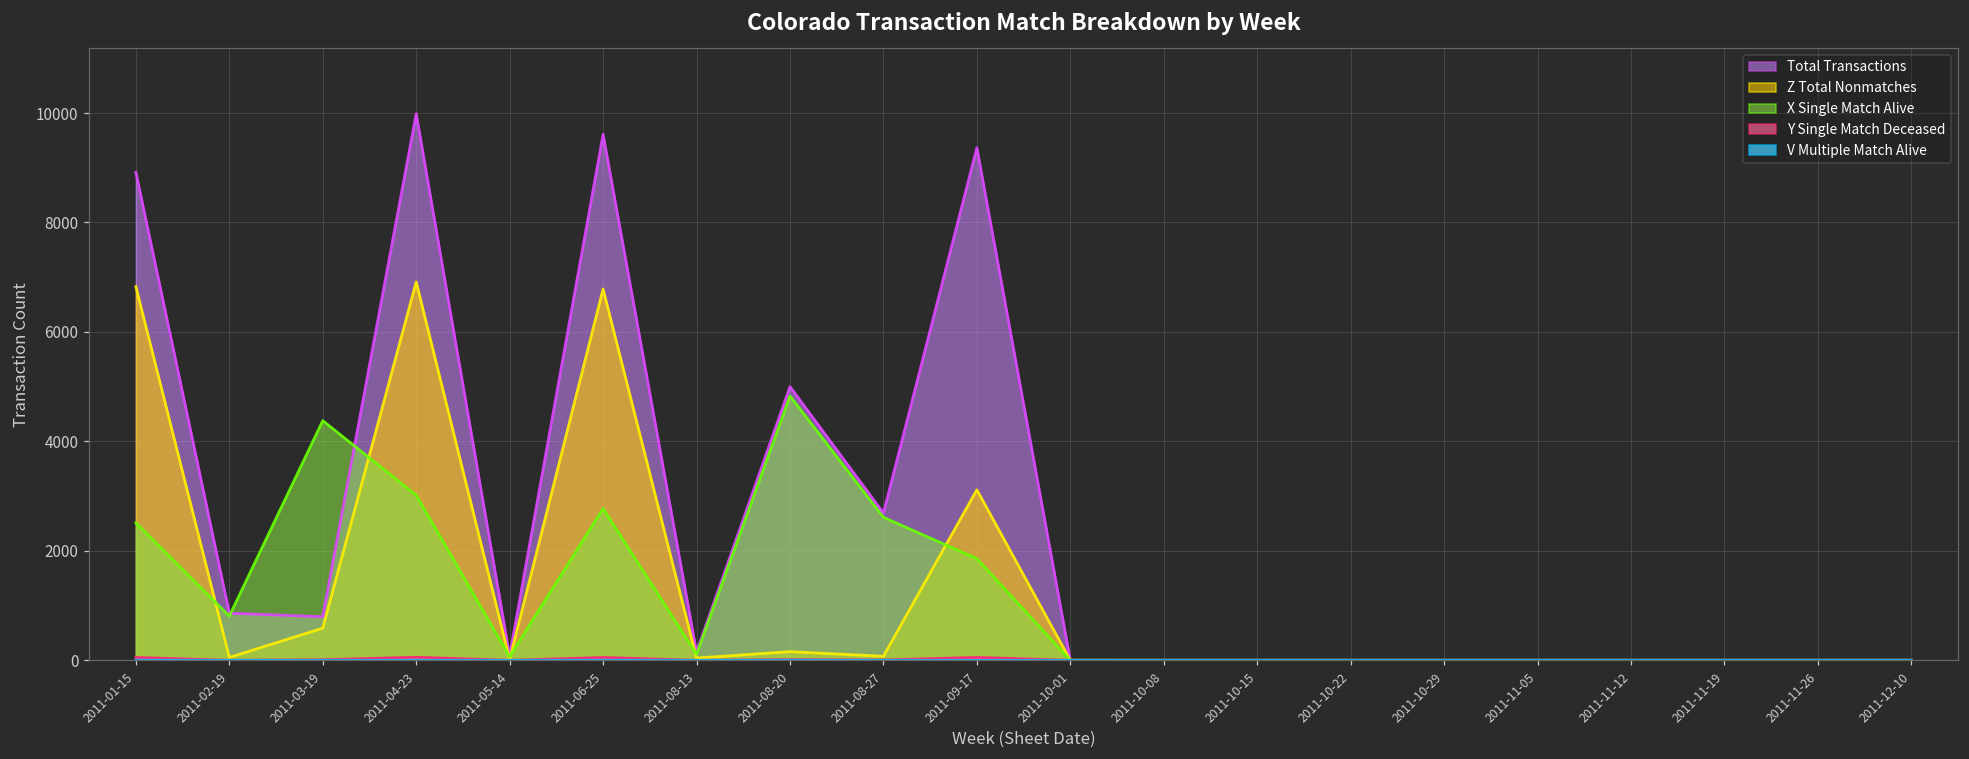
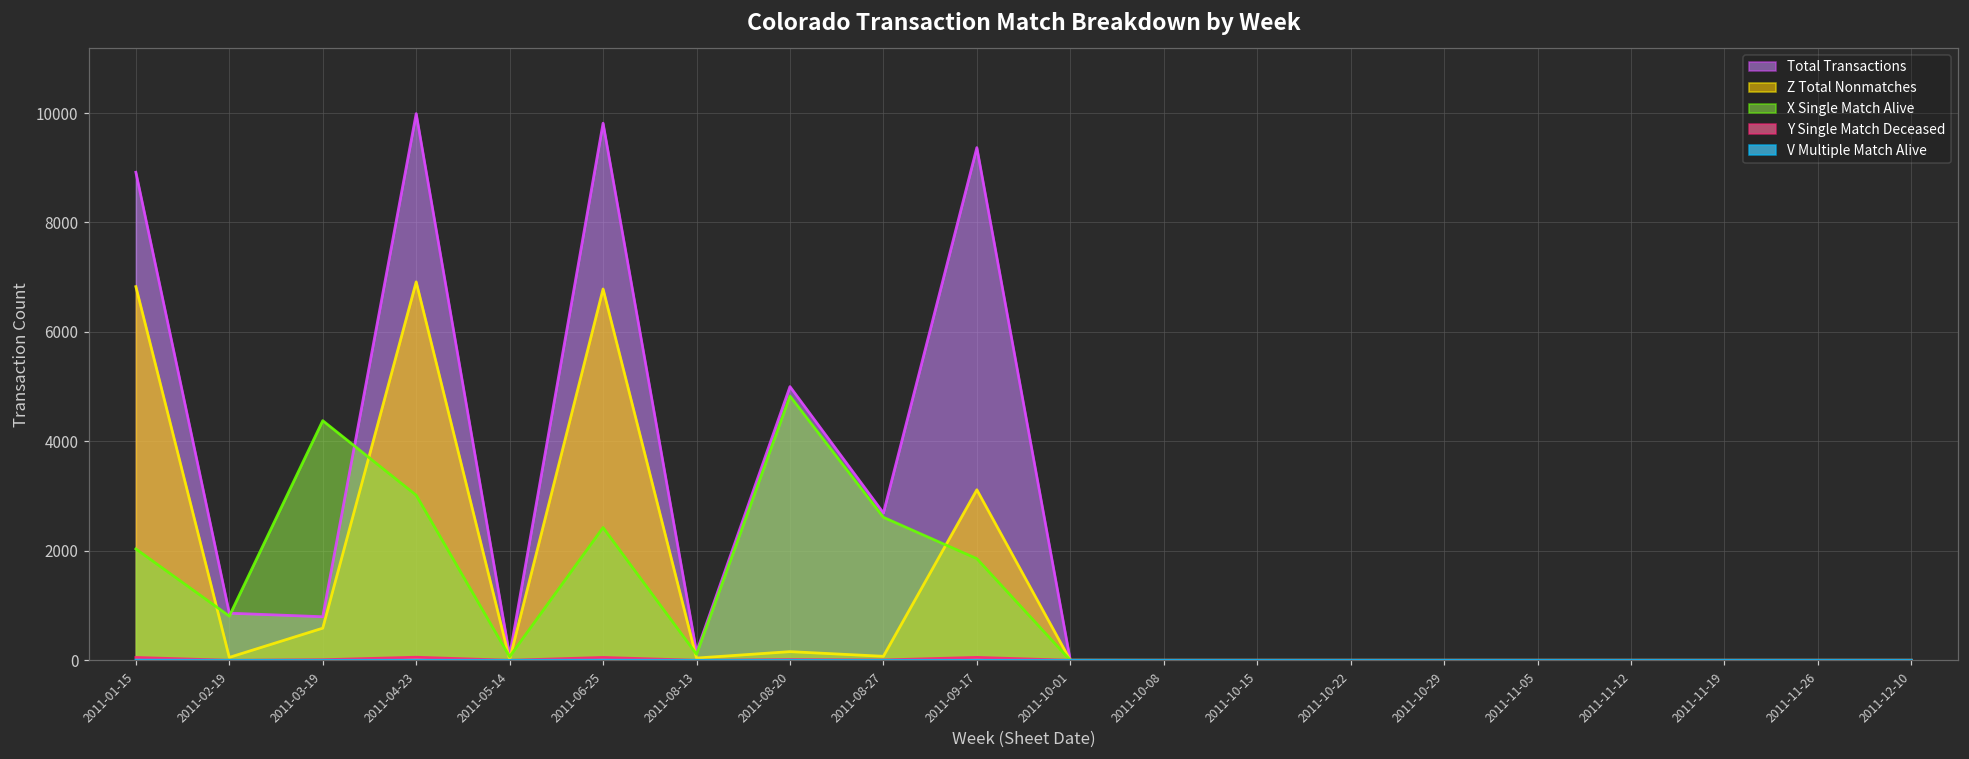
  {
    "Total Transactions": {
      "2011-01-15": 8900,
      "2011-02-19": 900,
      "2011-03-19": 800,
      "2011-04-23": 10000,
-     "2011-06-25": 9600,
+     "2011-06-25": 9800,
      "2011-08-20": 5000,
      "2011-08-27": 2700,
      "2011-09-17": 9400
    },
    "Z Total Nonmatches": {
      "2011-01-15": 6800,
      "2011-02-19": 100,
      "2011-03-19": 600,
      "2011-04-23": 6900,
      "2011-06-25": 6800,
      "2011-08-20": 200,
      "2011-08-27": 100,
      "2011-09-17": 3100
    },
    "X Single Match Alive": {
-     "2011-01-15": 2500,
+     "2011-01-15": 2000,
      "2011-02-19": 800,
      "2011-03-19": 4400,
      "2011-04-23": 3000,
-     "2011-06-25": 2800,
+     "2011-06-25": 2400,
      "2011-08-20": 4800,
      "2011-08-27": 2600,
      "2011-09-17": 1900
    },
    "Y Single Match Deceased": {
      "2011-04-23": 100,
      "2011-09-17": 100
    },
    "V Multiple Match Alive": {
      "2011-04-23": 0,
      "2011-09-17": 0
    }
  }
